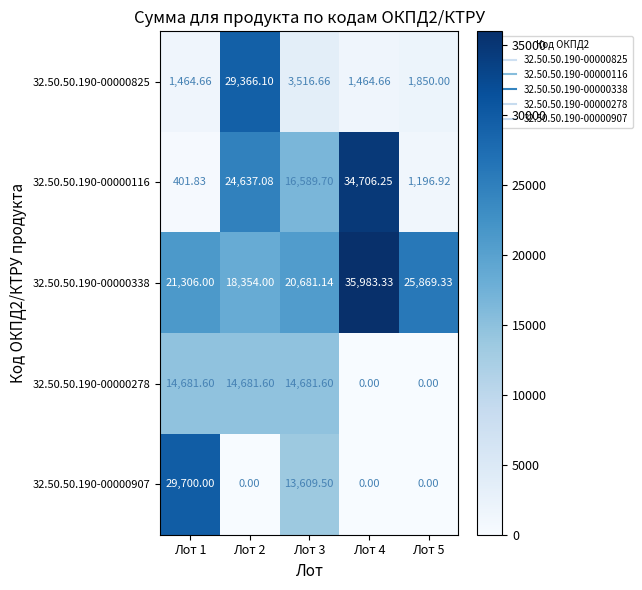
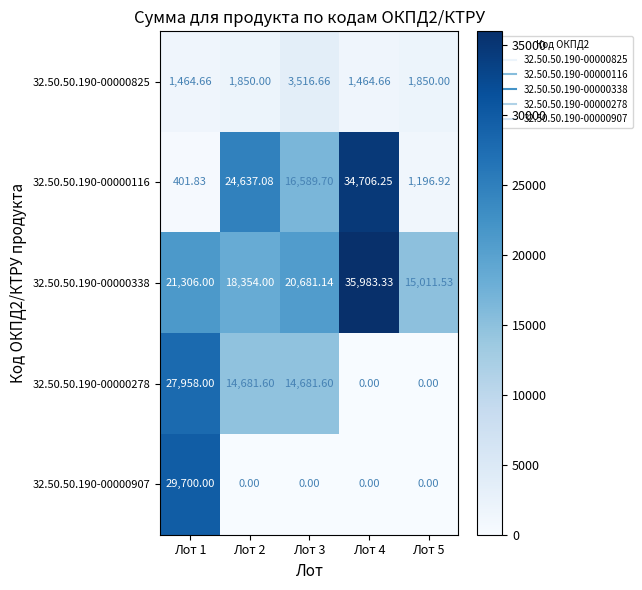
  {
    "32.50.50.190-00000825": {
      "Лот 1": "1,464.66",
-     "Лот 2": "29,366.10",
+     "Лот 2": "1,850.00",
      "Лот 3": "3,516.66",
      "Лот 4": "1,464.66",
      "Лот 5": "1,850.00"
    },
    "32.50.50.190-00000116": {
      "Лот 1": "401.83",
      "Лот 2": "24,637.08",
      "Лот 3": "16,589.70",
      "Лот 4": "34,706.25",
      "Лот 5": "1,196.92"
    },
    "32.50.50.190-00000338": {
      "Лот 1": "21,306.00",
      "Лот 2": "18,354.00",
      "Лот 3": "20,681.14",
      "Лот 4": "35,983.33",
-     "Лот 5": "25,869.33"
+     "Лот 5": "15,011.53"
    },
    "32.50.50.190-00000278": {
-     "Лот 1": "14,681.60",
+     "Лот 1": "27,958.00",
      "Лот 2": "14,681.60",
      "Лот 3": "14,681.60",
      "Лот 4": "0.00",
      "Лот 5": "0.00"
    },
    "32.50.50.190-00000907": {
      "Лот 1": "29,700.00",
      "Лот 2": "0.00",
-     "Лот 3": "13,609.50",
+     "Лот 3": "0.00",
      "Лот 4": "0.00",
      "Лот 5": "0.00"
    }
  }
